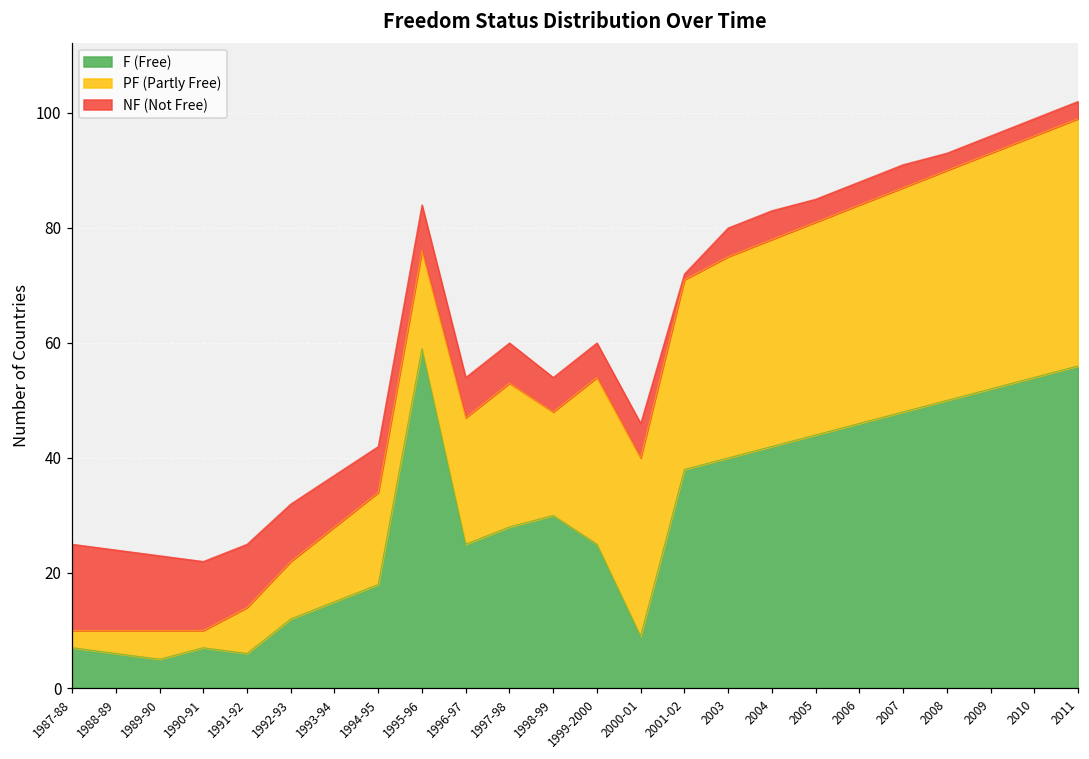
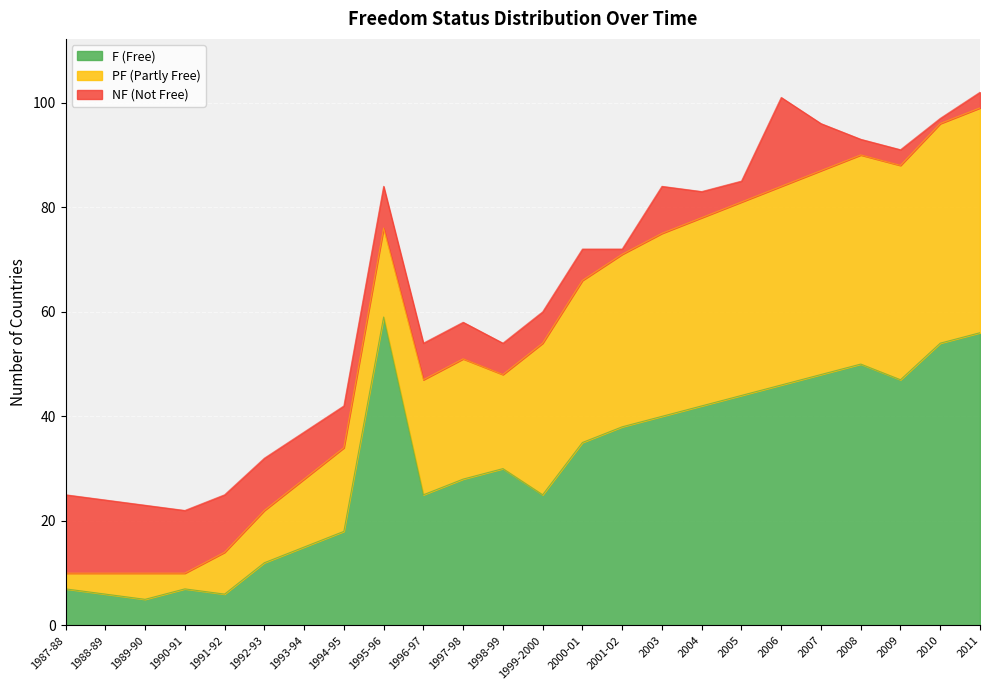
  {
    "F (Free)": {
      "1987-88": 7,
      "1988-89": 6,
      "1989-90": 5,
      "1990-91": 7,
      "1991-92": 6,
      "1992-93": 12,
      "1993-94": 15,
      "1994-95": 18,
      "1995-96": 59,
      "1996-97": 25,
      "1997-98": 28,
      "1998-99": 30,
      "1999-2000": 25,
-     "2000-01": 9,
+     "2000-01": 35,
      "2001-02": 38,
      "2003": 40,
      "2004": 42,
      "2005": 44,
      "2006": 46,
      "2007": 48,
      "2008": 50,
-     "2009": 52,
+     "2009": 47,
      "2010": 54,
      "2011": 56
    },
    "PF (Partly Free)": {
      "1987-88": 3,
      "1988-89": 4,
      "1989-90": 5,
      "1990-91": 3,
      "1991-92": 8,
      "1992-93": 10,
      "1993-94": 13,
      "1994-95": 16,
      "1995-96": 17,
      "1996-97": 22,
-     "1997-98": 25,
+     "1997-98": 23,
      "1998-99": 18,
      "1999-2000": 29,
      "2000-01": 31,
      "2001-02": 33,
      "2003": 35,
      "2004": 36,
      "2005": 37,
      "2006": 38,
      "2007": 39,
      "2008": 40,
      "2009": 41,
      "2010": 42,
      "2011": 43
    },
    "NF (Not Free)": {
      "1987-88": 15,
      "1988-89": 14,
      "1989-90": 13,
      "1990-91": 12,
      "1991-92": 11,
      "1992-93": 10,
      "1993-94": 9,
      "1994-95": 8,
      "1995-96": 8,
      "1996-97": 7,
      "1997-98": 7,
      "1998-99": 6,
      "1999-2000": 6,
      "2000-01": 6,
      "2001-02": 1,
-     "2003": 5,
+     "2003": 9,
      "2004": 5,
      "2005": 4,
-     "2006": 4,
-     "2007": 4,
+     "2006": 17,
+     "2007": 9,
      "2008": 3,
      "2009": 3,
-     "2010": 3,
+     "2010": 1,
      "2011": 3
    }
  }
